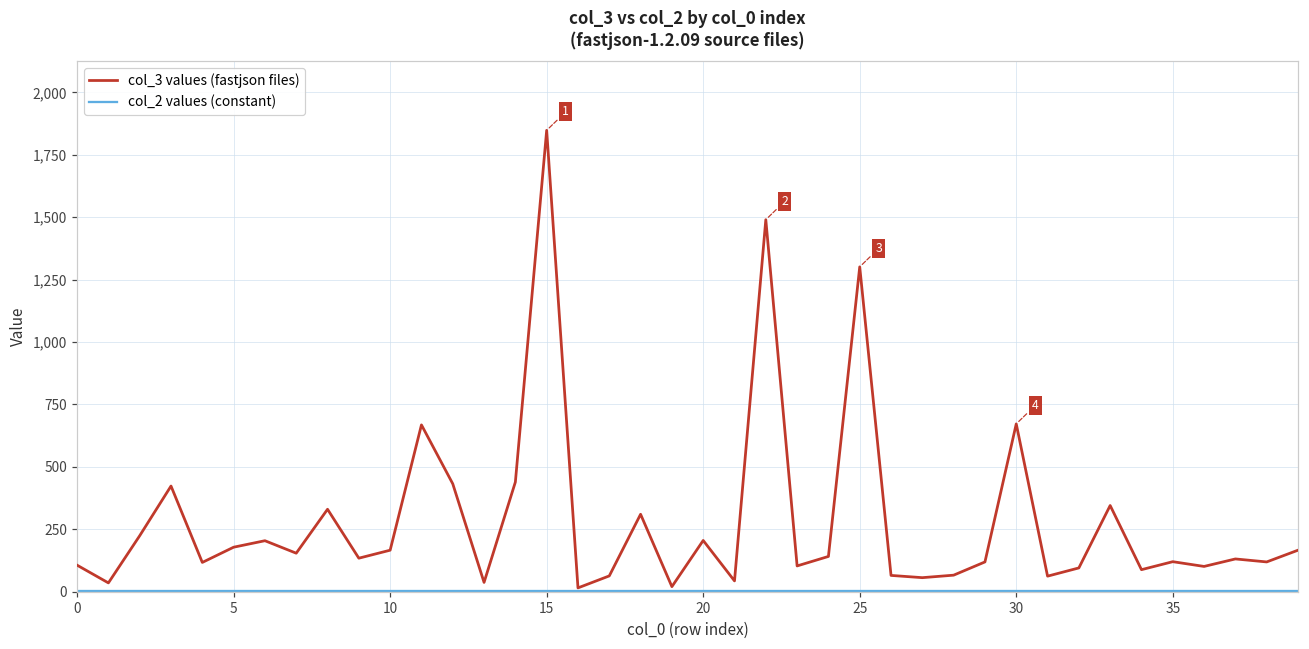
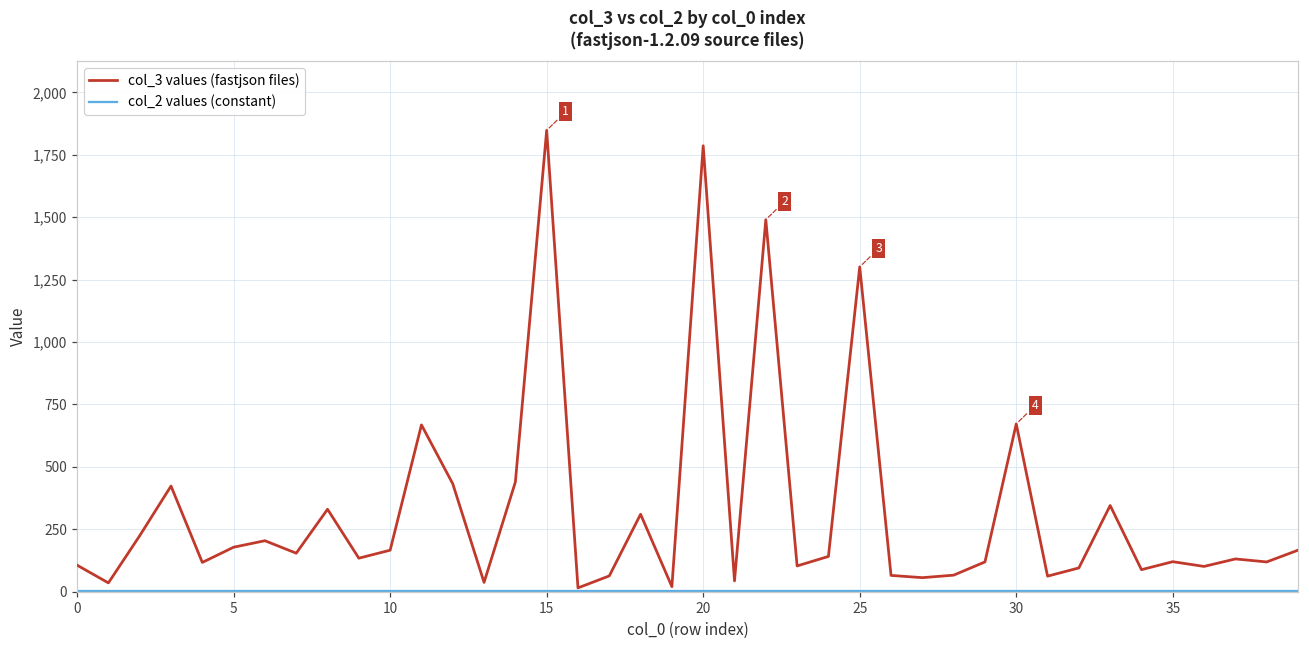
  {
    "col_3 values (fastjson files)": {
      "0": "110",
      "5": "180",
      "10": "170",
      "15": "1,850",
-     "20": "210",
+     "20": "1,790",
      "25": "1,300",
      "30": "670",
      "35": "120"
    },
    "col_2 values (constant)": {
      "0": "0",
      "5": "0",
      "10": "0",
      "15": "0",
      "20": "0",
      "25": "0",
      "30": "0",
      "35": "0"
    }
  }
